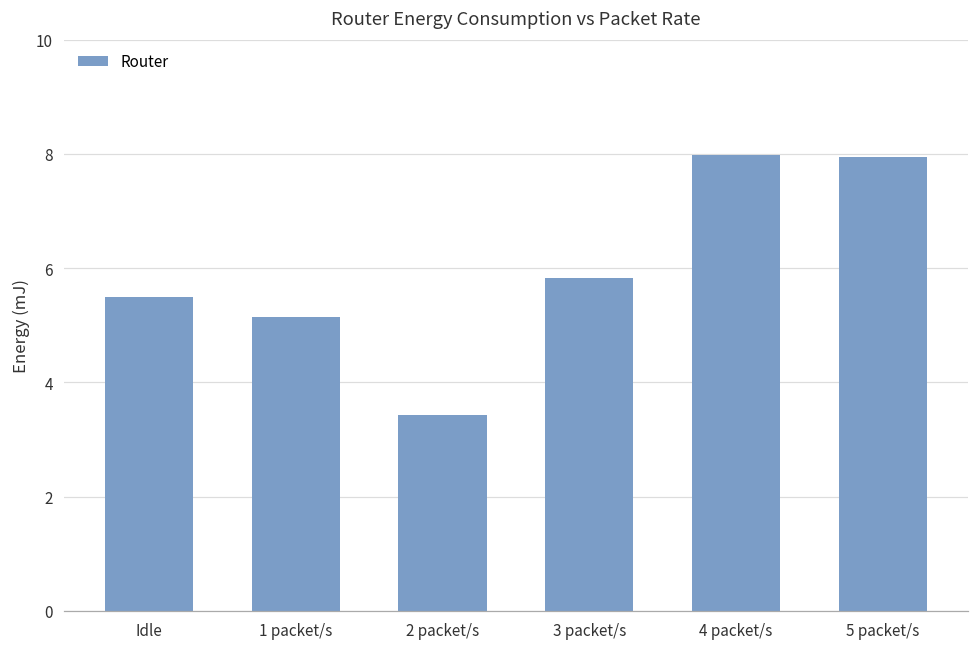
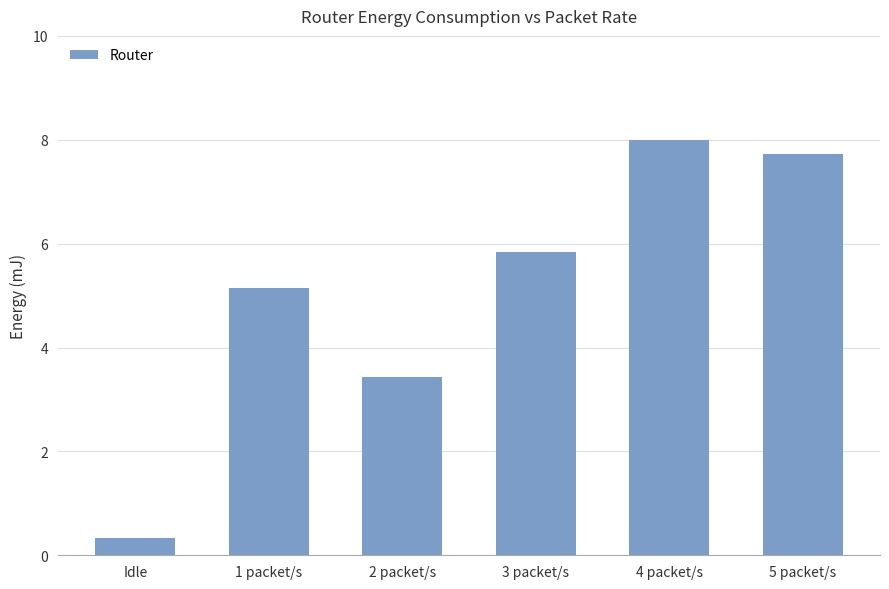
  {
-   "Idle": 5.5,
+   "Idle": 0.3,
    "1 packet/s": 5.2,
    "2 packet/s": 3.4,
    "3 packet/s": 5.8,
    "4 packet/s": 8.0,
-   "5 packet/s": 7.9
+   "5 packet/s": 7.7
  }
